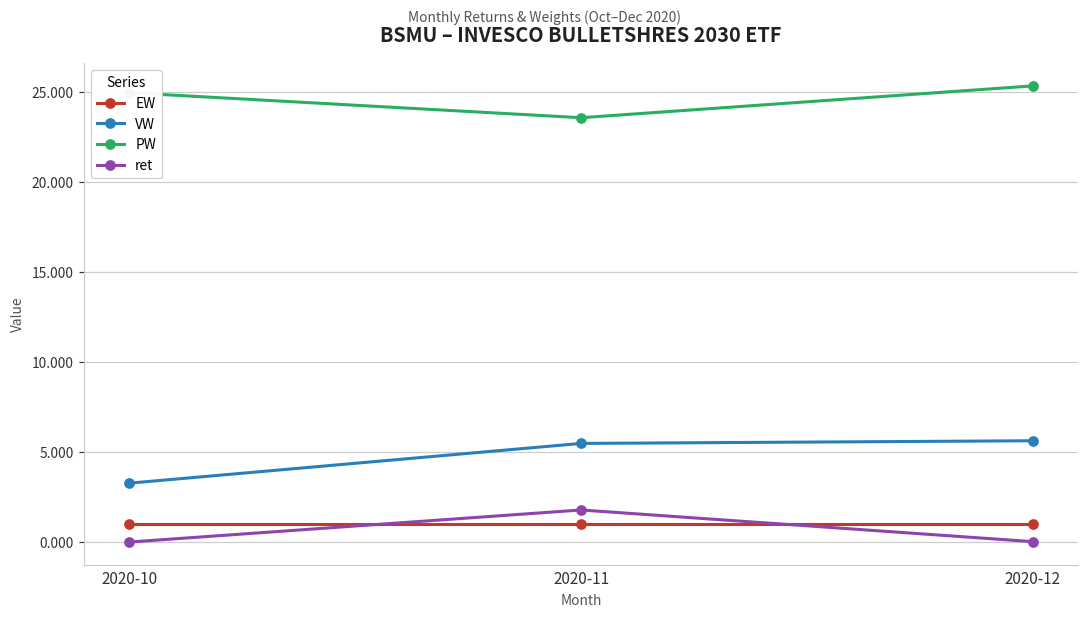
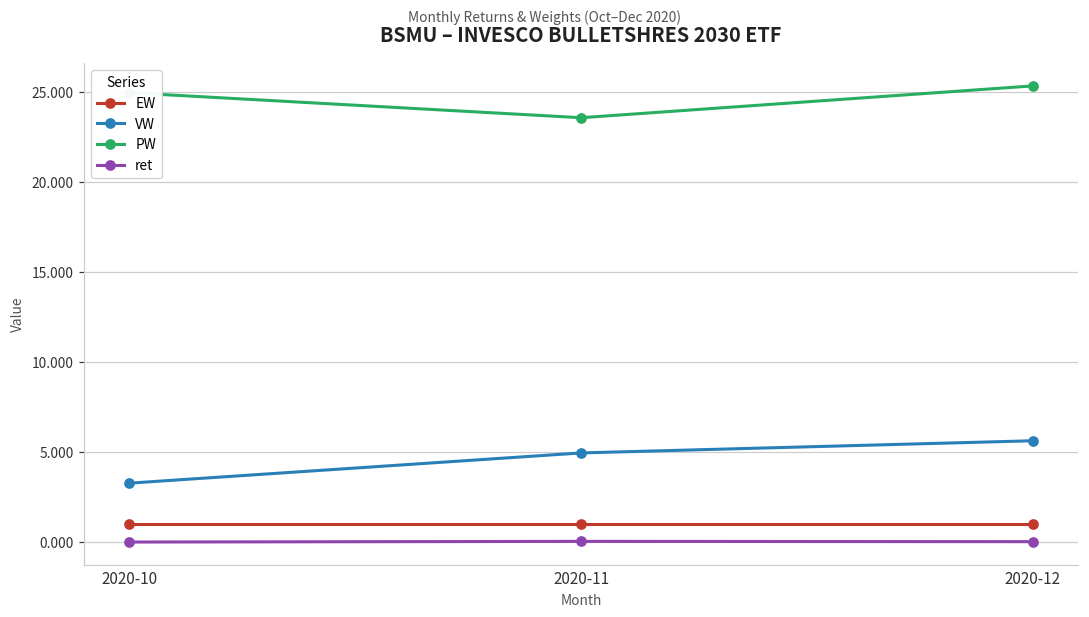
  {
    "EW": {
      "2020-10": 1.0,
      "2020-11": 1.0,
      "2020-12": 1.0
    },
    "VW": {
      "2020-10": 3.3,
-     "2020-11": 5.5,
+     "2020-11": 4.9,
      "2020-12": 5.6
    },
    "PW": {
      "2020-11": 23.6,
      "2020-12": 25.4
    },
    "ret": {
      "2020-10": 0.0,
-     "2020-11": 1.8,
+     "2020-11": 0.0,
      "2020-12": 0.0
    }
  }
